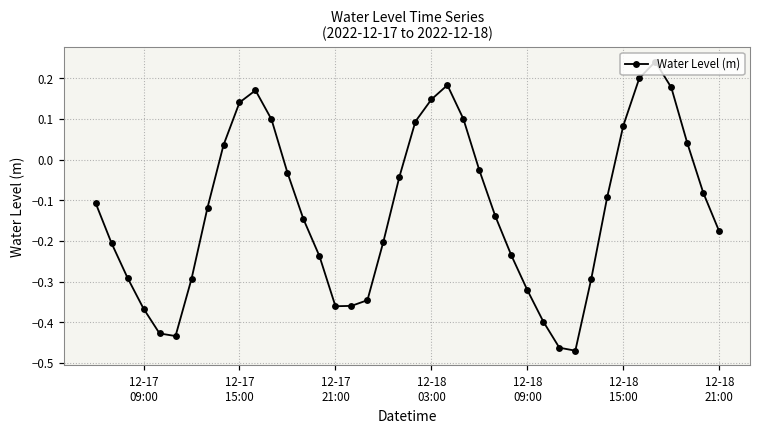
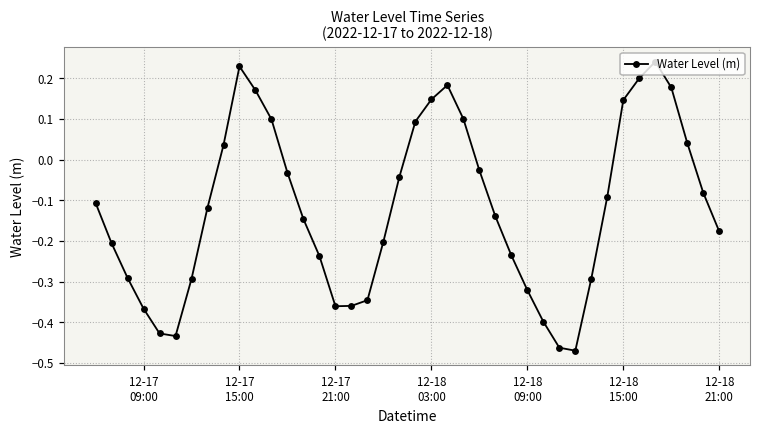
  {
    "12-17 09:00": -0.37,
-   "12-17 15:00": 0.14,
+   "12-17 15:00": 0.23,
    "12-17 21:00": -0.36,
    "12-18 03:00": 0.15,
    "12-18 09:00": -0.32,
-   "12-18 15:00": 0.08,
+   "12-18 15:00": 0.15,
    "12-18 21:00": -0.18
  }
